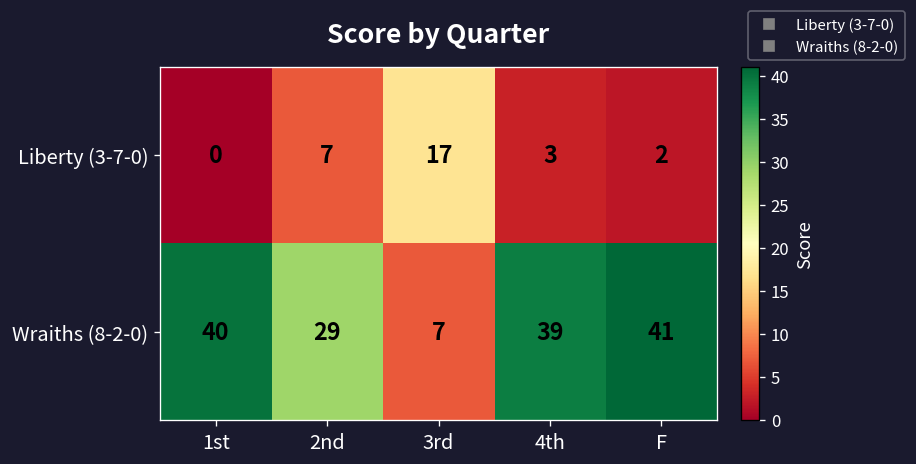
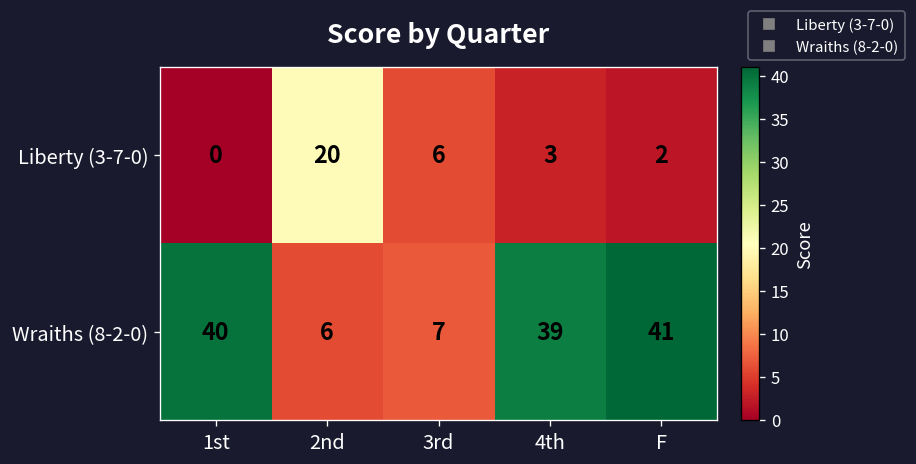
  {
    "Liberty (3-7-0)": {
      "1st": 0,
-     "2nd": 7,
-     "3rd": 17,
+     "2nd": 20,
+     "3rd": 6,
      "4th": 3,
      "F": 2
    },
    "Wraiths (8-2-0)": {
      "1st": 40,
-     "2nd": 29,
+     "2nd": 6,
      "3rd": 7,
      "4th": 39,
      "F": 41
    }
  }
